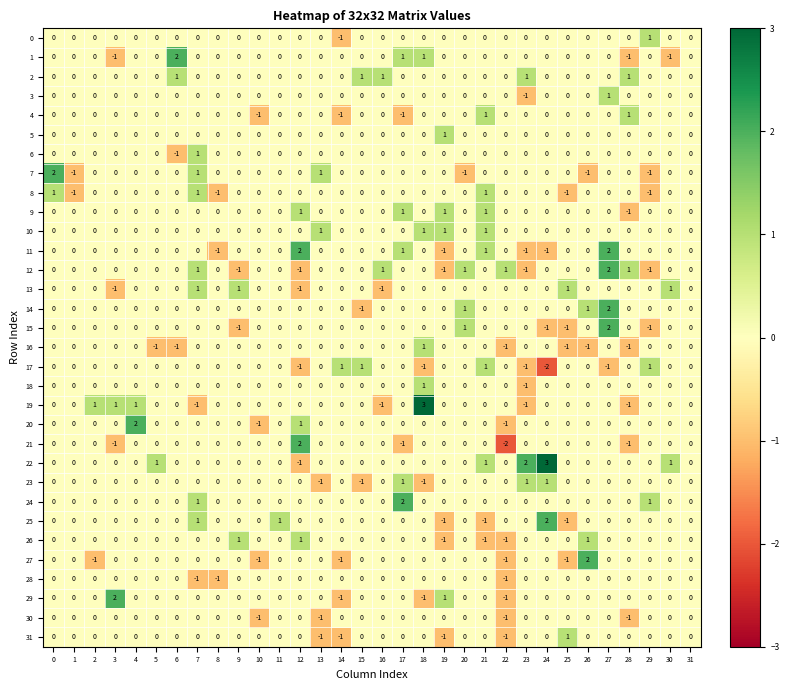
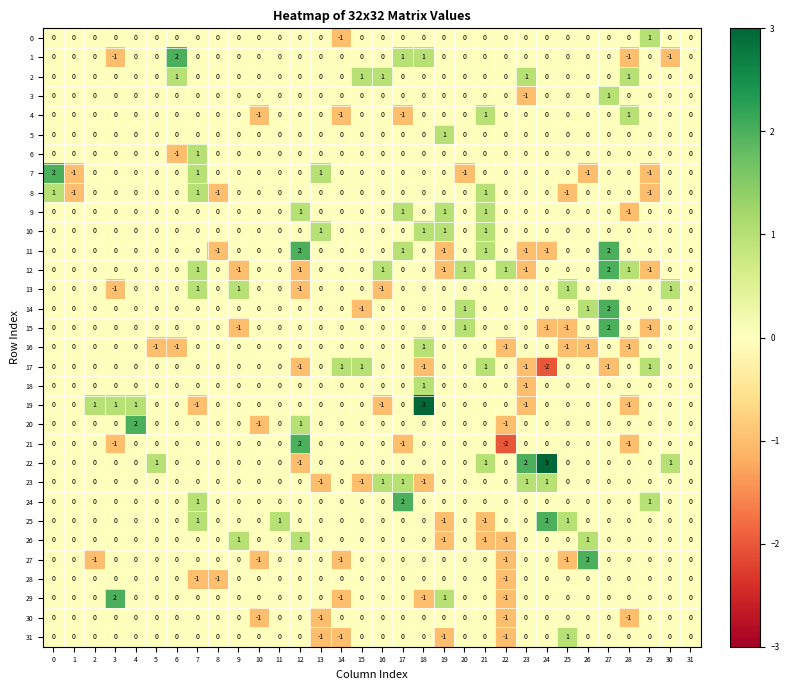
  {
    "23": {
      "0": 0,
      "1": 0,
      "2": 0,
      "3": 0,
      "4": 0,
      "5": 0,
      "6": 0,
      "7": 0,
      "8": 0,
      "9": 0,
      "10": 0,
      "11": 0,
      "12": 0,
      "13": -1,
      "14": 0,
      "15": -1,
-     "16": 0,
+     "16": 1,
      "17": 1,
      "18": -1,
      "19": 0,
      "20": 0,
      "21": 0,
      "22": 0,
      "23": 1,
      "24": 1,
      "25": 0,
      "26": 0,
      "27": 0,
      "28": 0,
      "29": 0,
      "30": 0,
      "31": 0
    },
    "25": {
      "0": 0,
      "1": 0,
      "2": 0,
      "3": 0,
      "4": 0,
      "5": 0,
      "6": 0,
      "7": 1,
      "8": 0,
      "9": 0,
      "10": 0,
      "11": 1,
      "12": 0,
      "13": 0,
      "14": 0,
      "15": 0,
      "16": 0,
      "17": 0,
      "18": 0,
      "19": -1,
      "20": 0,
      "21": -1,
      "22": 0,
      "23": 0,
      "24": 2,
-     "25": -1,
+     "25": 1,
      "26": 0,
      "27": 0,
      "28": 0,
      "29": 0,
      "30": 0,
      "31": 0
    }
  }
